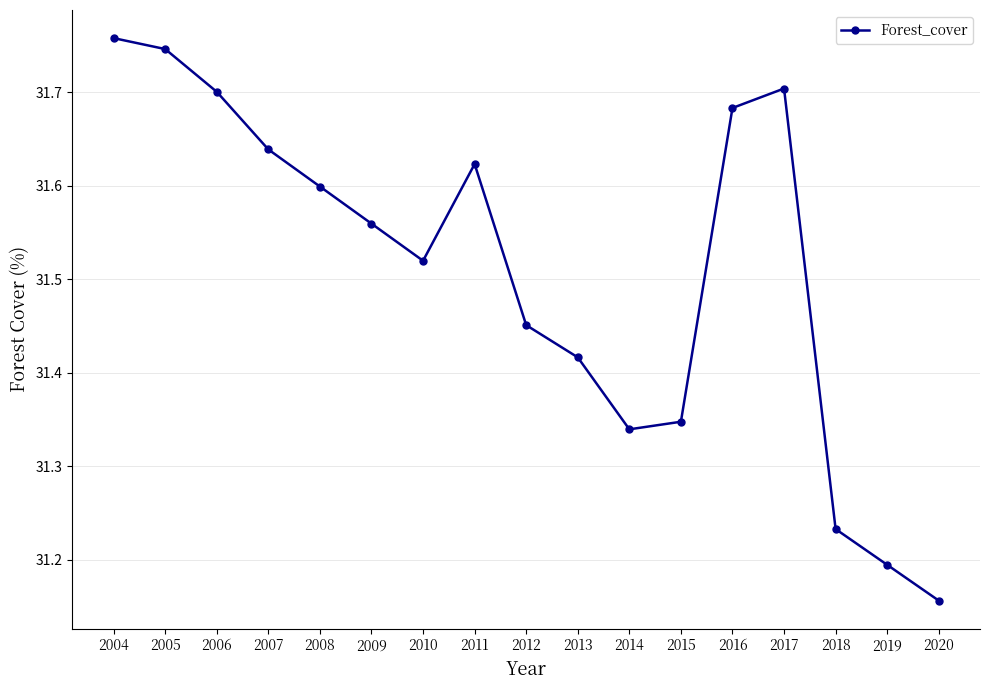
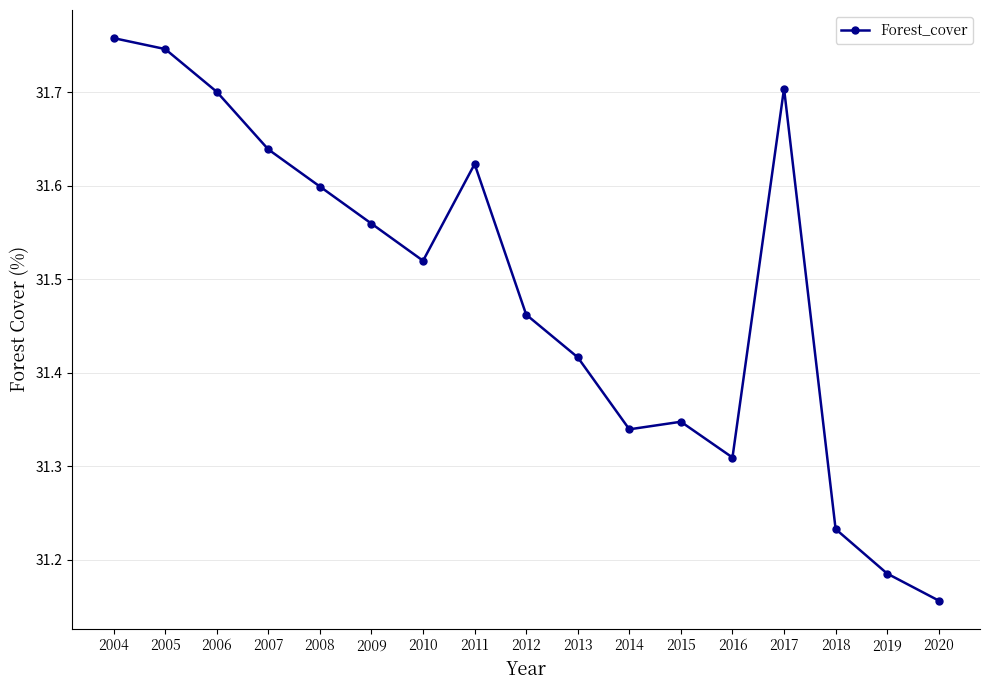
  {
    "2004": 31.76,
    "2005": 31.75,
    "2006": 31.70,
    "2007": 31.64,
    "2008": 31.60,
    "2009": 31.56,
    "2010": 31.52,
    "2011": 31.62,
-   "2012": 31.45,
+   "2012": 31.46,
    "2013": 31.42,
    "2014": 31.34,
    "2015": 31.35,
-   "2016": 31.68,
+   "2016": 31.31,
    "2017": 31.70,
    "2018": 31.23,
-   "2019": 31.194,
+   "2019": 31.185,
    "2020": 31.16
  }
